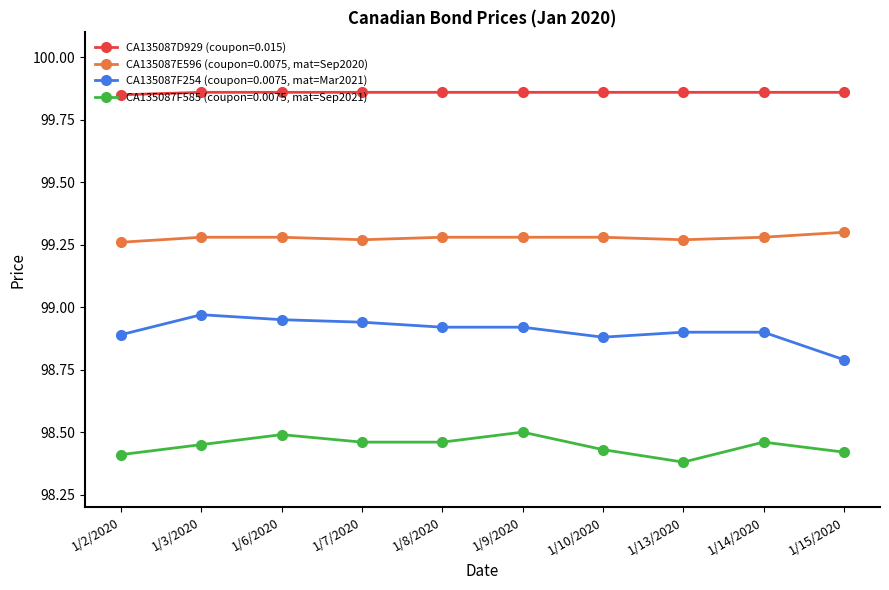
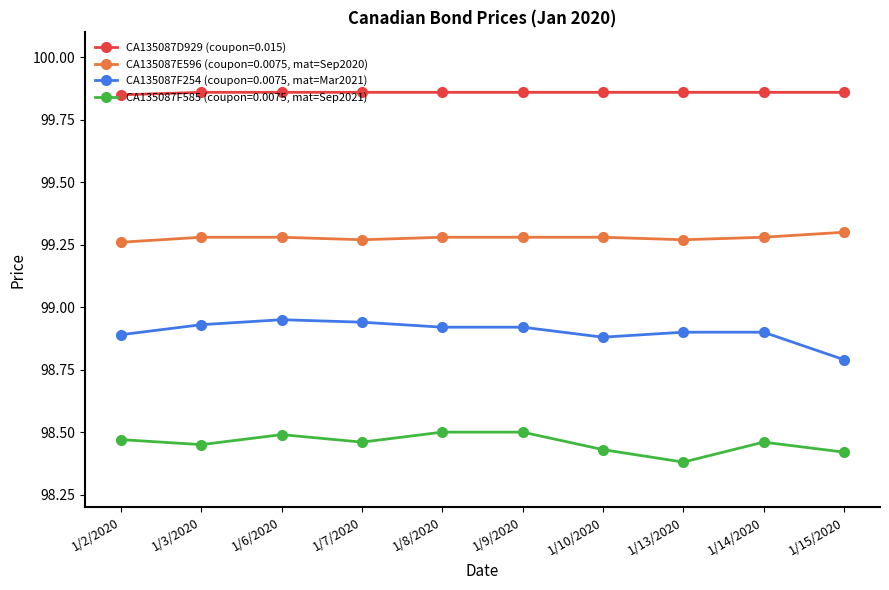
  {
    "CA135087F254 (coupon=0.0075, mat=Mar2021)": {
      "1/2/2020": 98.89,
-     "1/3/2020": 98.97,
+     "1/3/2020": 98.93,
      "1/6/2020": 98.95,
      "1/7/2020": 98.94,
      "1/8/2020": 98.92,
      "1/9/2020": 98.92,
      "1/10/2020": 98.88,
      "1/13/2020": 98.90,
      "1/14/2020": 98.90,
      "1/15/2020": 98.79
    },
    "CA135087F585 (coupon=0.0075, mat=Sep2021)": {
-     "1/2/2020": 98.41,
+     "1/2/2020": 98.47,
      "1/3/2020": 98.45,
      "1/6/2020": 98.49,
      "1/7/2020": 98.46,
-     "1/8/2020": 98.46,
+     "1/8/2020": 98.50,
      "1/9/2020": 98.50,
      "1/10/2020": 98.43,
      "1/13/2020": 98.38,
      "1/14/2020": 98.46,
      "1/15/2020": 98.42
    }
  }
